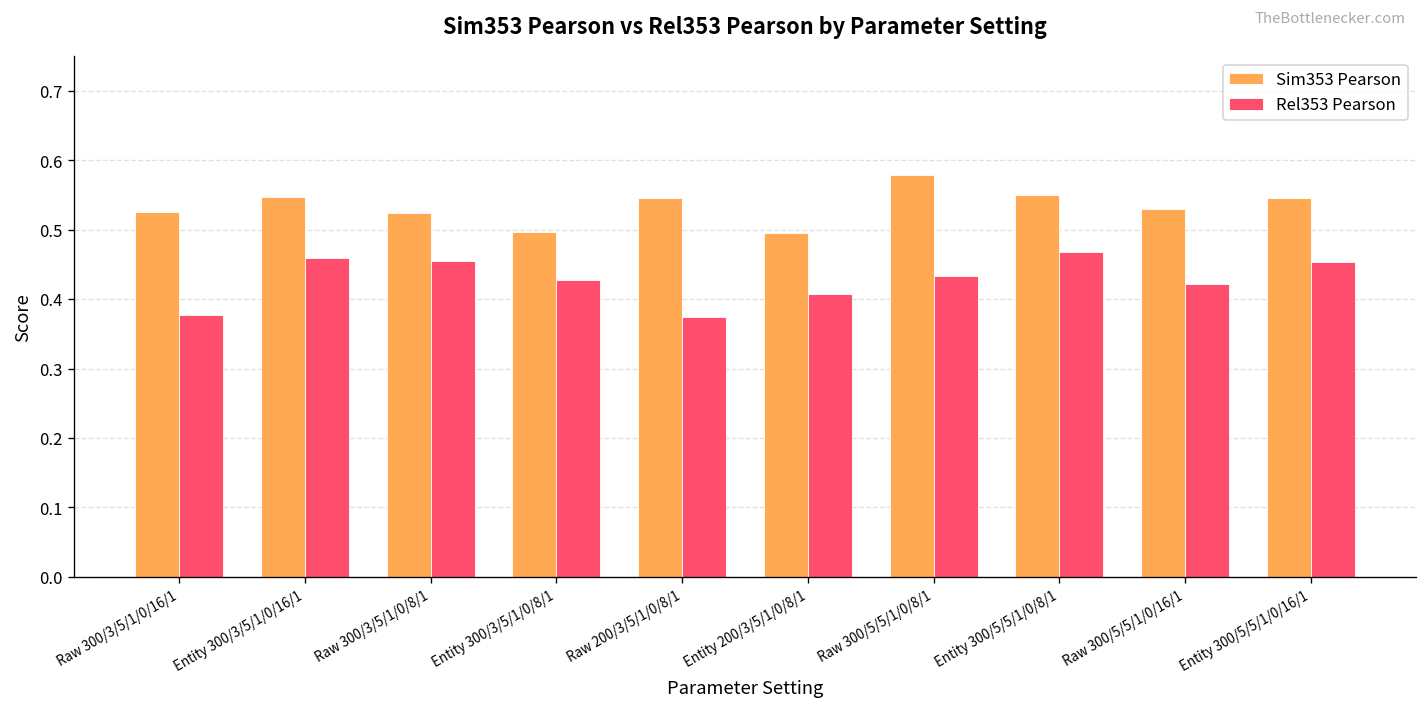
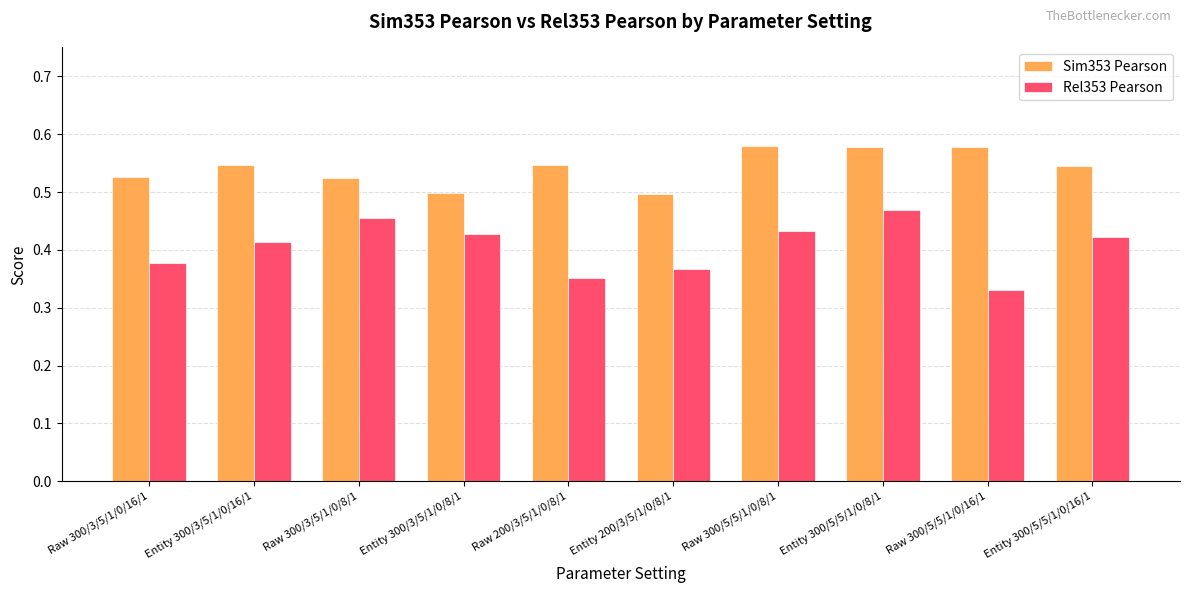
  {
    "Sim353 Pearson": {
      "Raw 300/3/5/1/0/16/1": 0.53,
      "Entity 300/3/5/1/0/16/1": 0.55,
      "Raw 300/3/5/1/0/8/1": 0.52,
      "Entity 300/3/5/1/0/8/1": 0.50,
      "Raw 200/3/5/1/0/8/1": 0.55,
      "Entity 200/3/5/1/0/8/1": 0.50,
      "Raw 300/5/5/1/0/8/1": 0.58,
-     "Entity 300/5/5/1/0/8/1": 0.55,
-     "Raw 300/5/5/1/0/16/1": 0.53,
+     "Entity 300/5/5/1/0/8/1": 0.58,
+     "Raw 300/5/5/1/0/16/1": 0.58,
      "Entity 300/5/5/1/0/16/1": 0.55
    },
    "Rel353 Pearson": {
      "Raw 300/3/5/1/0/16/1": 0.38,
-     "Entity 300/3/5/1/0/16/1": 0.46,
+     "Entity 300/3/5/1/0/16/1": 0.41,
      "Raw 300/3/5/1/0/8/1": 0.45,
      "Entity 300/3/5/1/0/8/1": 0.43,
-     "Raw 200/3/5/1/0/8/1": 0.37,
-     "Entity 200/3/5/1/0/8/1": 0.41,
+     "Raw 200/3/5/1/0/8/1": 0.35,
+     "Entity 200/3/5/1/0/8/1": 0.37,
      "Raw 300/5/5/1/0/8/1": 0.43,
      "Entity 300/5/5/1/0/8/1": 0.47,
-     "Raw 300/5/5/1/0/16/1": 0.42,
-     "Entity 300/5/5/1/0/16/1": 0.45
+     "Raw 300/5/5/1/0/16/1": 0.33,
+     "Entity 300/5/5/1/0/16/1": 0.42
    }
  }
